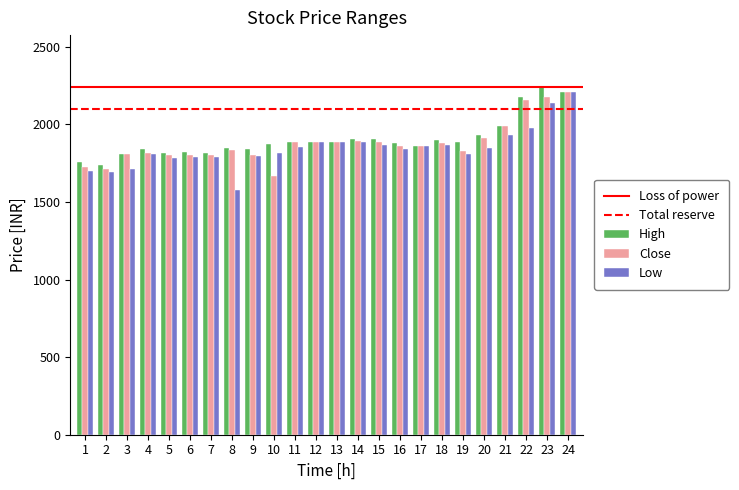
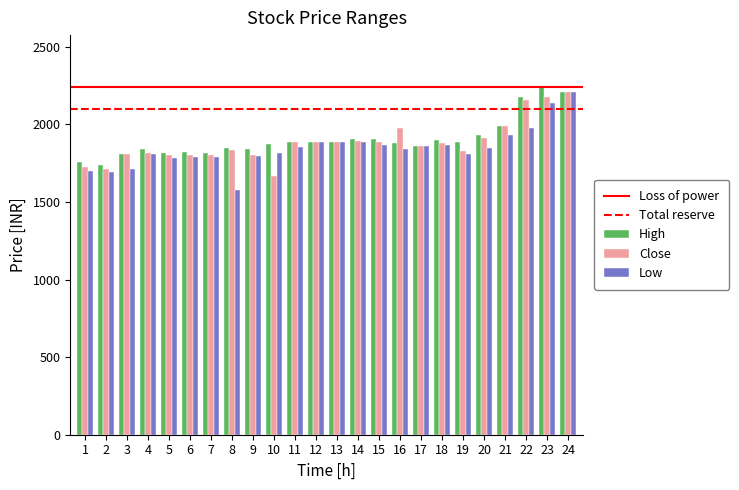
  {
    "High": {
      "1": 1760,
      "2": 1740,
      "3": 1810,
      "4": 1850,
      "5": 1820,
      "6": 1830,
      "7": 1820,
      "8": 1850,
      "9": 1850,
      "10": 1880,
      "11": 1890,
      "12": 1890,
      "13": 1890,
      "14": 1910,
      "15": 1910,
      "16": 1880,
      "17": 1860,
      "18": 1900,
      "19": 1890,
      "20": 1940,
      "21": 1990,
      "22": 2180,
      "23": 2240,
      "24": 2210
    },
    "Close": {
      "1": 1730,
      "2": 1710,
      "3": 1810,
      "4": 1820,
      "5": 1810,
      "6": 1810,
      "7": 1800,
      "8": 1840,
      "9": 1800,
      "10": 1670,
      "11": 1890,
      "12": 1890,
      "13": 1890,
      "14": 1900,
      "15": 1890,
-     "16": 1860,
+     "16": 1970,
      "17": 1860,
      "18": 1880,
      "19": 1830,
      "20": 1920,
      "21": 1990,
      "22": 2160,
      "23": 2180,
      "24": 2210
    },
    "Low": {
      "1": 1700,
      "2": 1700,
      "3": 1720,
      "4": 1810,
      "5": 1790,
      "6": 1790,
      "7": 1790,
      "8": 1580,
      "9": 1800,
      "10": 1820,
      "11": 1860,
      "12": 1890,
      "13": 1890,
      "14": 1890,
      "15": 1870,
      "16": 1850,
      "17": 1860,
      "18": 1870,
      "19": 1810,
      "20": 1850,
      "21": 1940,
      "22": 1980,
      "23": 2140,
      "24": 2210
    }
  }
